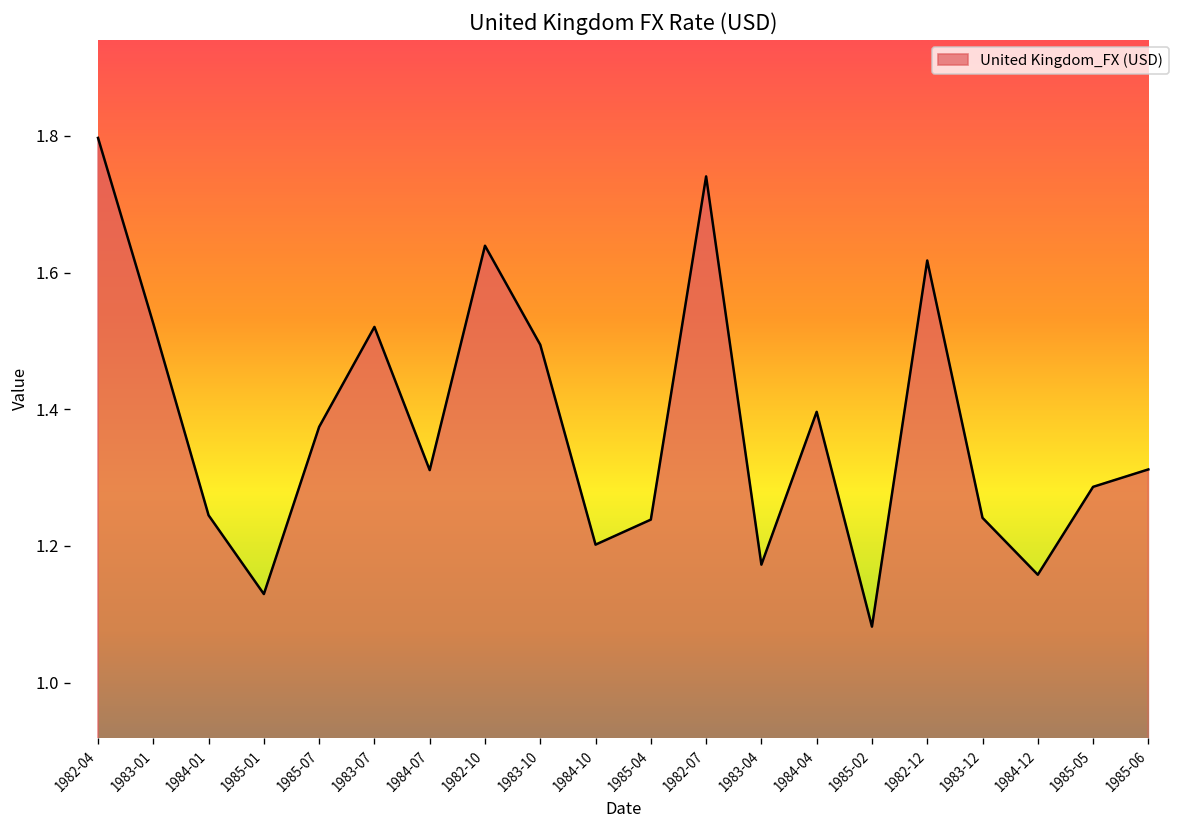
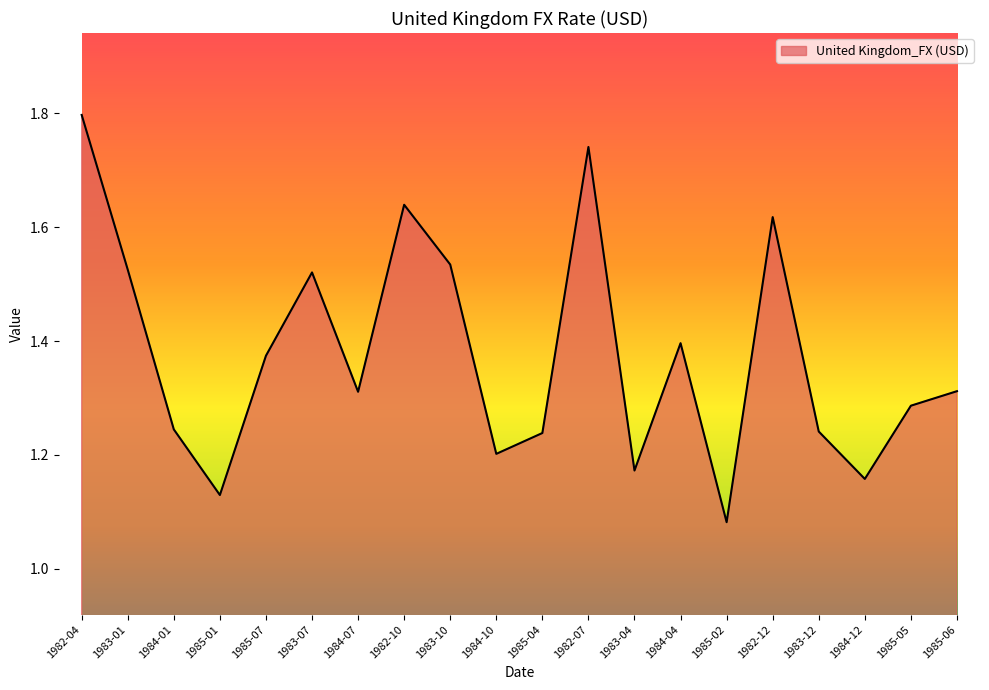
  {
    "1982-04": 1.80,
    "1983-01": 1.53,
    "1984-01": 1.24,
    "1985-01": 1.13,
    "1985-07": 1.37,
    "1983-07": 1.52,
    "1984-07": 1.31,
    "1982-10": 1.64,
-   "1983-10": 1.49,
+   "1983-10": 1.53,
    "1984-10": 1.20,
    "1985-04": 1.24,
    "1982-07": 1.74,
    "1983-04": 1.17,
    "1984-04": 1.40,
    "1985-02": 1.08,
    "1982-12": 1.62,
    "1983-12": 1.24,
    "1984-12": 1.16,
    "1985-05": 1.29,
    "1985-06": 1.31
  }
